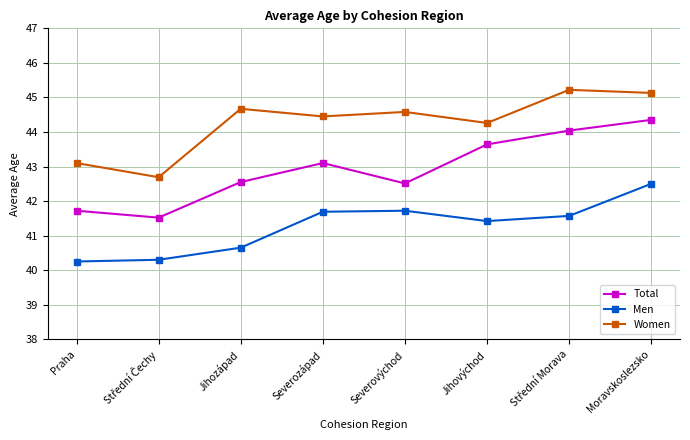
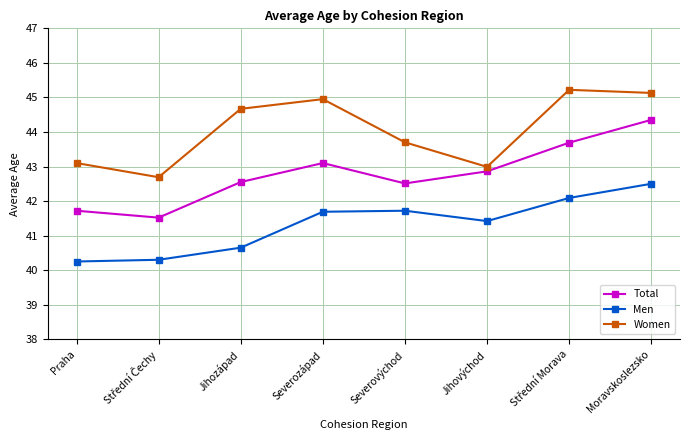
  {
    "Total": {
      "Praha": 41.7,
      "Střední Čechy": 41.5,
      "Jihozápad": 42.6,
      "Severozápad": 43.1,
      "Severovýchod": 42.5,
-     "Jihovýchod": 43.6,
-     "Střední Morava": 44.0,
+     "Jihovýchod": 42.9,
+     "Střední Morava": 43.7,
      "Moravskoslezsko": 44.4
    },
    "Men": {
      "Praha": 40.3,
      "Střední Čechy": 40.3,
      "Jihozápad": 40.7,
      "Severozápad": 41.7,
      "Severovýchod": 41.7,
      "Jihovýchod": 41.4,
-     "Střední Morava": 41.6,
+     "Střední Morava": 42.1,
      "Moravskoslezsko": 42.5
    },
    "Women": {
      "Praha": 43.1,
      "Střední Čechy": 42.7,
      "Jihozápad": 44.7,
-     "Severozápad": 44.5,
-     "Severovýchod": 44.6,
-     "Jihovýchod": 44.3,
+     "Severozápad": 45.0,
+     "Severovýchod": 43.7,
+     "Jihovýchod": 43.0,
      "Střední Morava": 45.2,
      "Moravskoslezsko": 45.1
    }
  }
